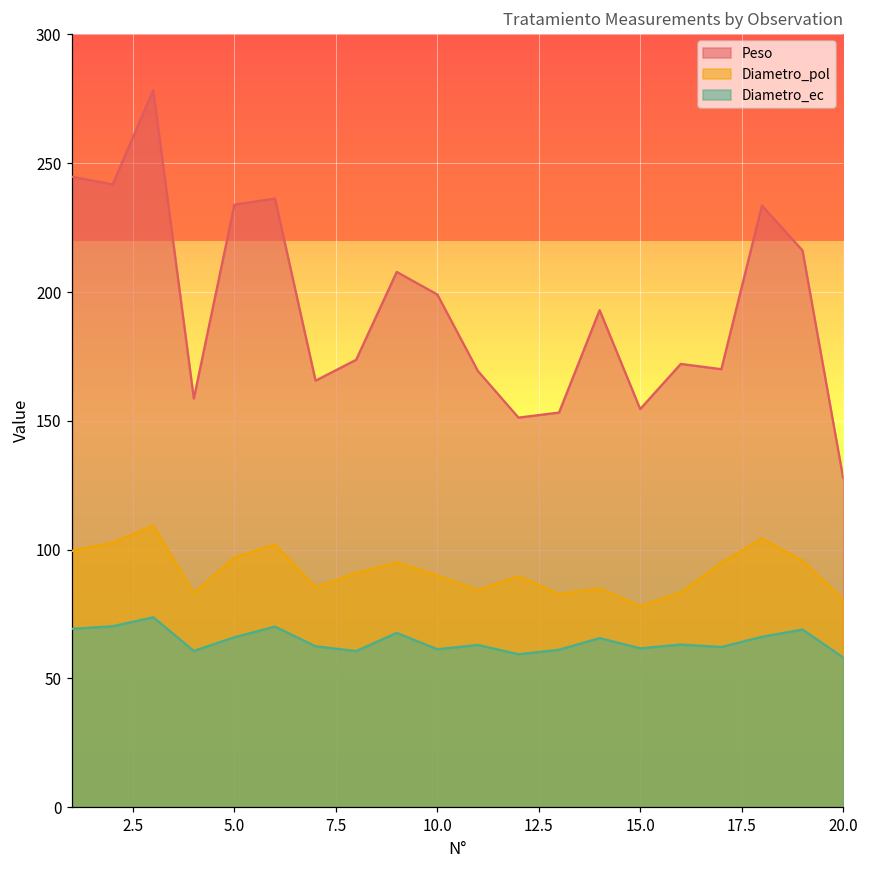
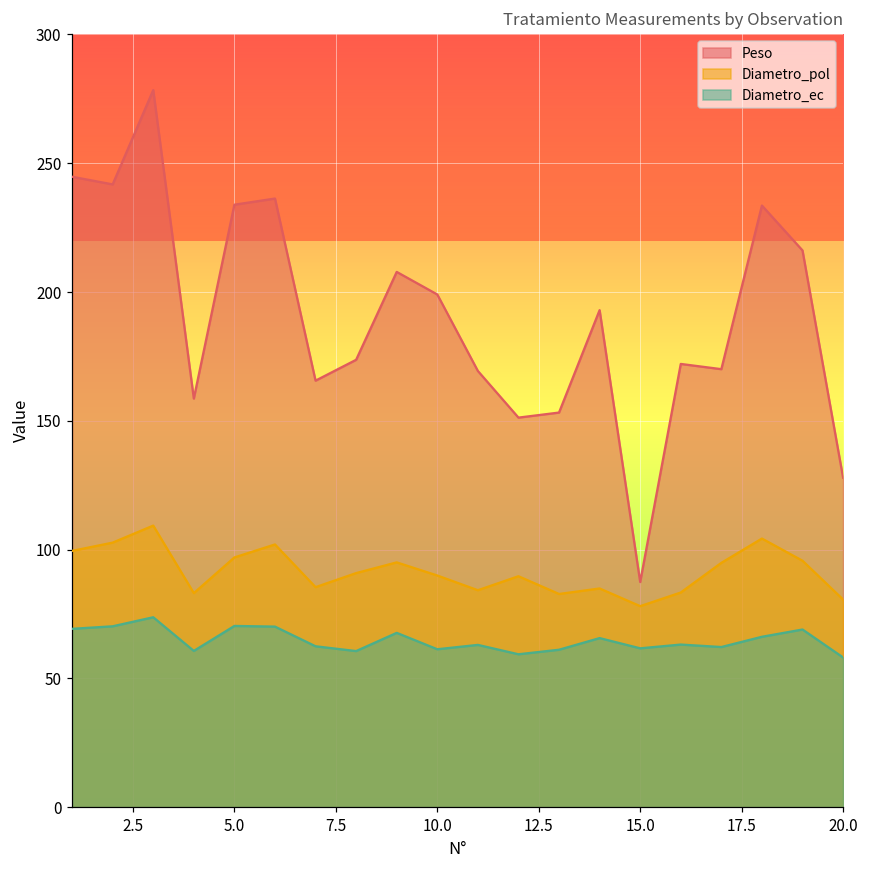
  {
    "Peso": {
      "5.0": 234,
      "10.0": 199,
-     "15.0": 155,
+     "15.0": 87,
      "20.0": 128
    },
    "Diametro_pol": {
      "5.0": 97,
      "10.0": 90,
      "15.0": 78,
      "20.0": 81
    },
    "Diametro_ec": {
-     "5.0": 66,
+     "5.0": 70,
      "10.0": 61,
      "15.0": 62,
      "20.0": 58
    }
  }
